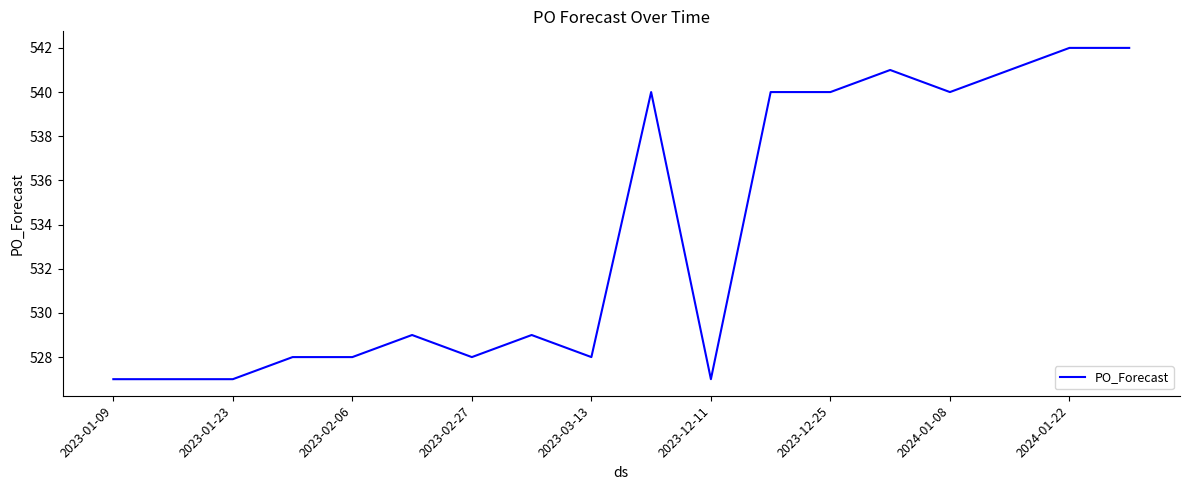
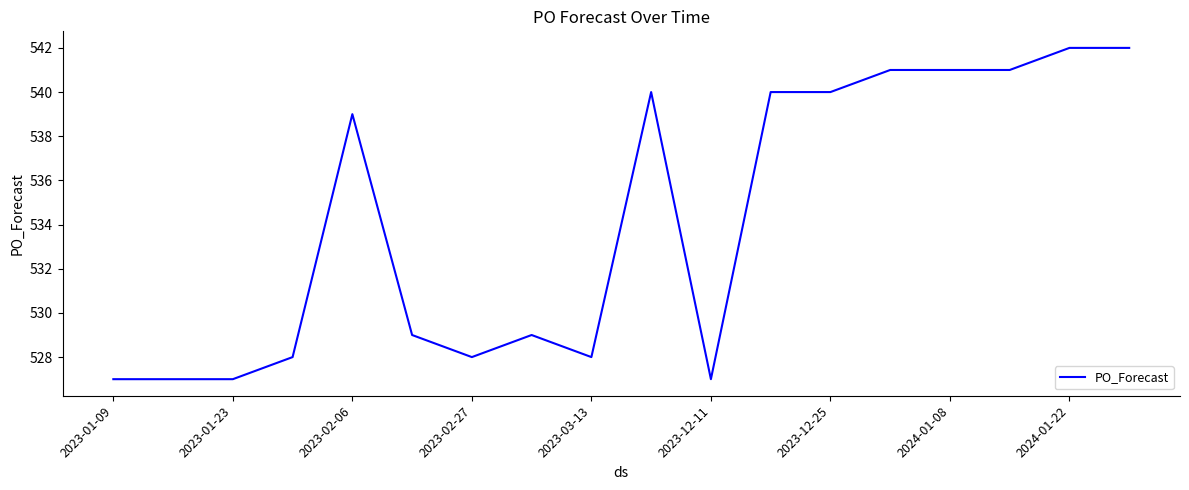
  {
    "2023-01-09": 527,
    "2023-01-23": 527,
-   "2023-02-06": 528,
+   "2023-02-06": 539,
    "2023-02-27": 528,
    "2023-03-13": 528,
    "2023-12-11": 527,
    "2023-12-25": 540,
-   "2024-01-08": 540,
+   "2024-01-08": 541,
    "2024-01-22": 542
  }
